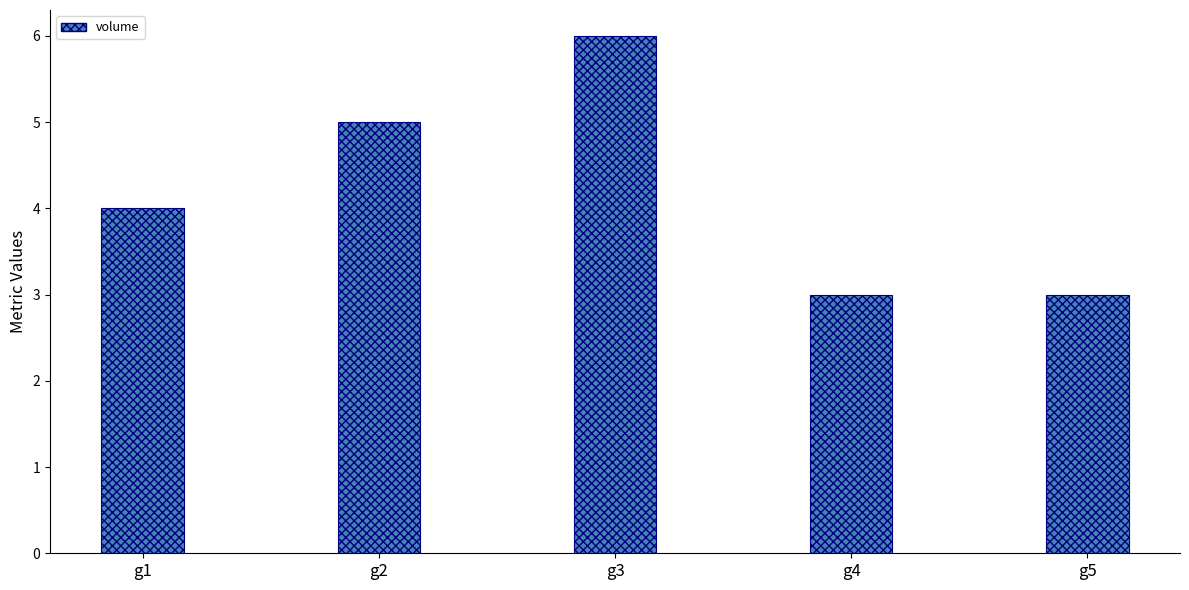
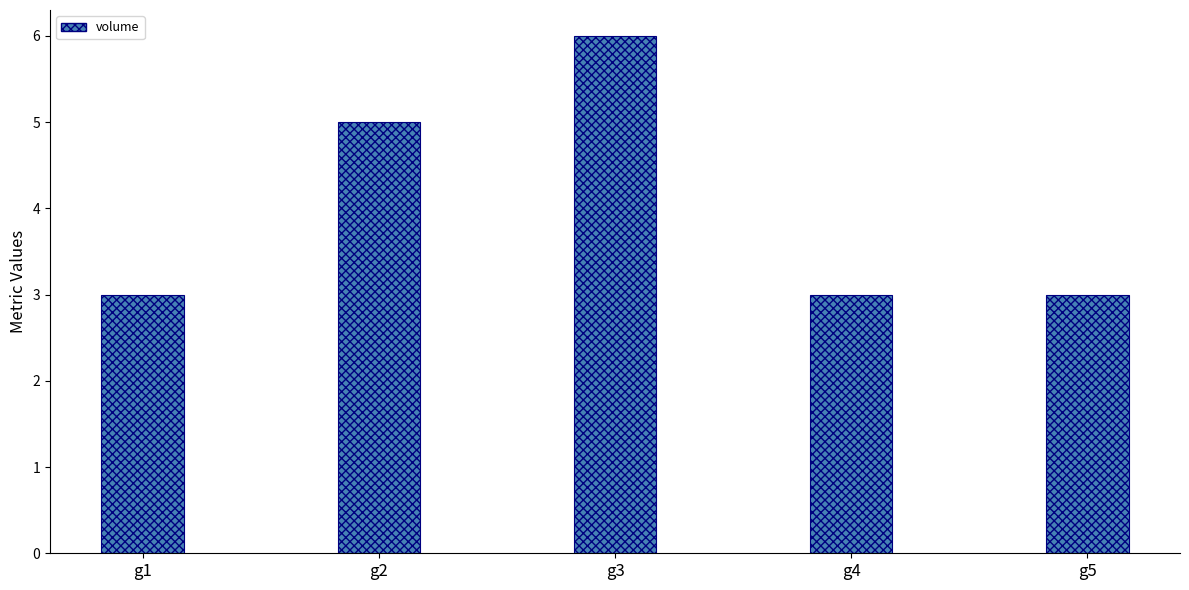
  {
-   "g1": 4,
+   "g1": 3,
    "g2": 5,
    "g3": 6,
    "g4": 3,
    "g5": 3
  }
